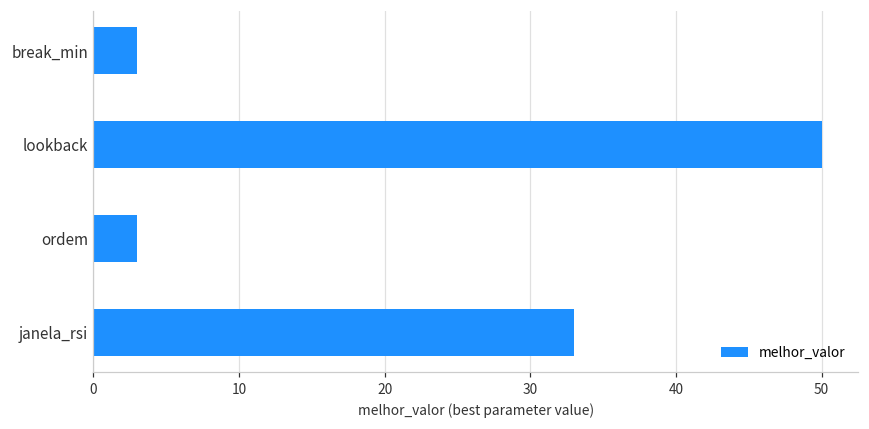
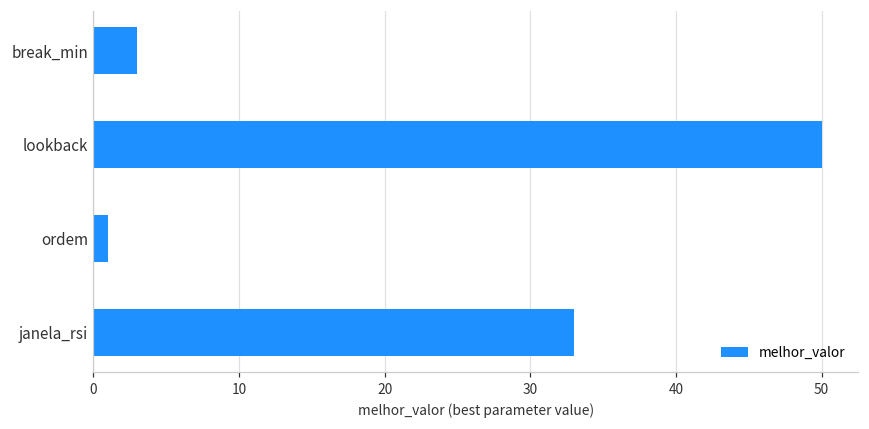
  {
    "break_min": 3,
    "lookback": 50,
-   "ordem": 3,
+   "ordem": 1,
    "janela_rsi": 33
  }
